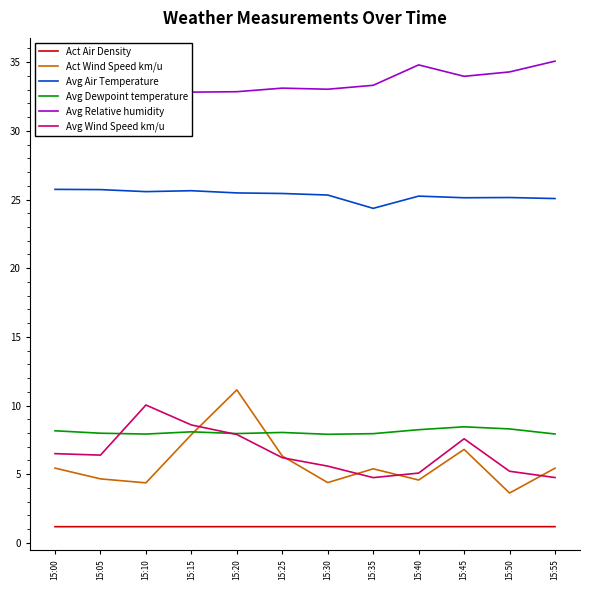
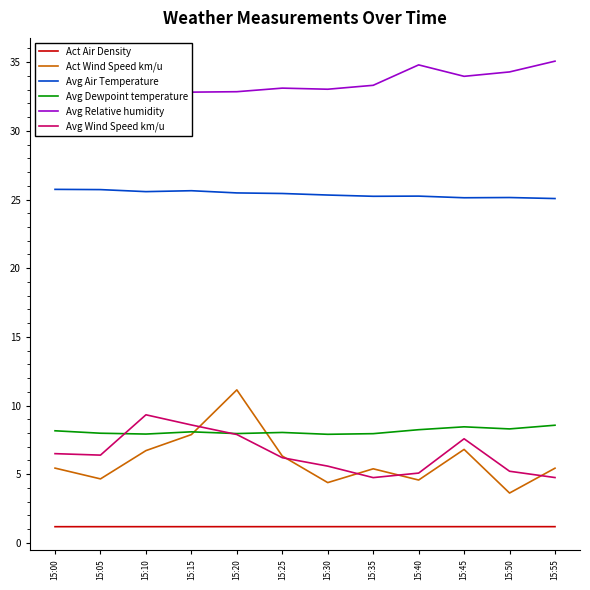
  {
    "Act Air Density": {
      "15:00": 1.2,
      "15:05": 1.2,
      "15:10": 1.2,
      "15:15": 1.2,
      "15:20": 1.2,
      "15:25": 1.2,
      "15:30": 1.2,
      "15:35": 1.2,
      "15:40": 1.2,
      "15:45": 1.2,
      "15:50": 1.2,
      "15:55": 1.2
    },
    "Act Wind Speed km/u": {
      "15:00": 5.4,
      "15:05": 4.7,
-     "15:10": 4.4,
+     "15:10": 6.7,
      "15:15": 7.9,
      "15:20": 11.1,
      "15:30": 4.4,
      "15:35": 5.4,
      "15:40": 4.6,
      "15:45": 6.8,
      "15:50": 3.6,
      "15:55": 5.4
    },
    "Avg Air Temperature": {
      "15:00": 25.7,
      "15:05": 25.7,
      "15:10": 25.6,
      "15:15": 25.6,
      "15:20": 25.5,
      "15:25": 25.4,
      "15:30": 25.3,
-     "15:35": 24.4,
+     "15:35": 25.2,
      "15:40": 25.2,
      "15:45": 25.1,
      "15:50": 25.1,
      "15:55": 25.1
    },
    "Avg Dewpoint temperature": {
      "15:00": 8.2,
      "15:05": 8.0,
      "15:10": 7.9,
      "15:15": 8.1,
      "15:25": 8.0,
      "15:30": 7.9,
      "15:35": 7.9,
      "15:40": 8.2,
      "15:45": 8.4,
      "15:50": 8.3,
-     "15:55": 7.9
+     "15:55": 8.6
    },
    "Avg Relative humidity": {
      "15:20": 32.9,
      "15:25": 33.1,
      "15:30": 33.0,
      "15:35": 33.3,
      "15:40": 34.8,
      "15:45": 34.0,
      "15:50": 34.3,
      "15:55": 35.1
    },
    "Avg Wind Speed km/u": {
      "15:00": 6.5,
      "15:05": 6.4,
-     "15:10": 10.0,
+     "15:10": 9.3,
      "15:15": 8.6,
      "15:30": 5.6,
      "15:35": 4.7,
      "15:40": 5.1,
      "15:45": 7.6,
      "15:50": 5.2,
      "15:55": 4.8
    }
  }
